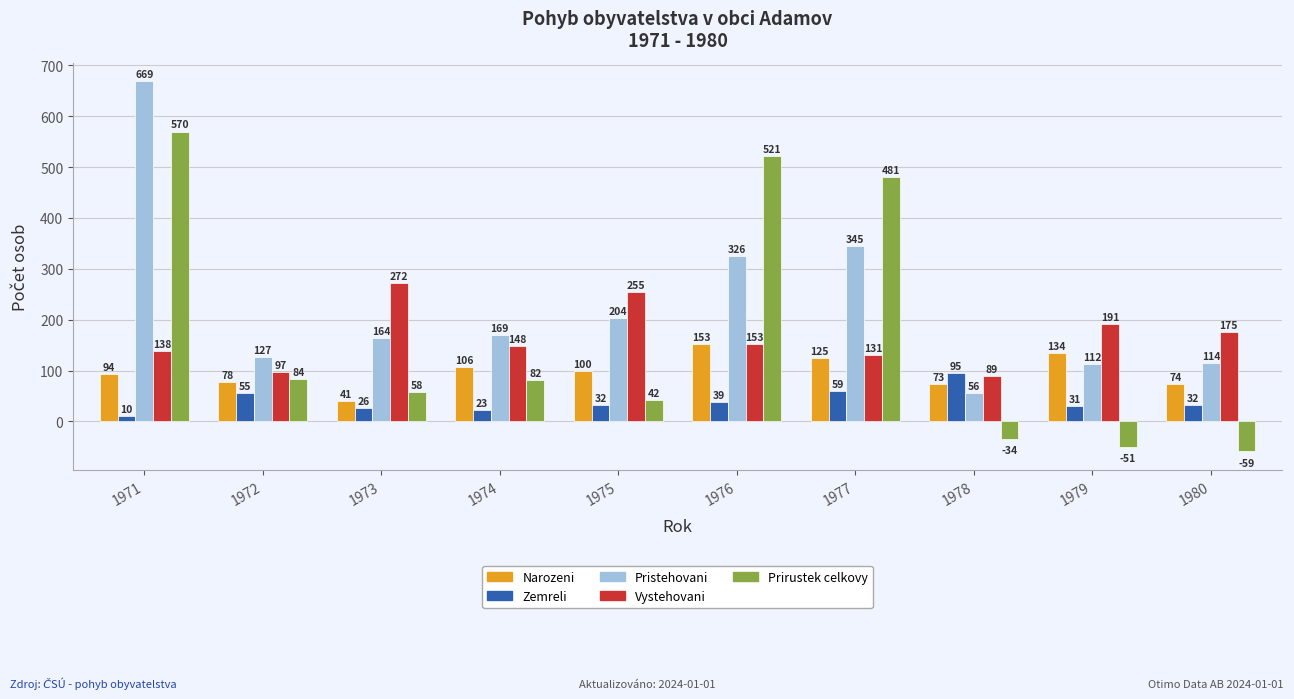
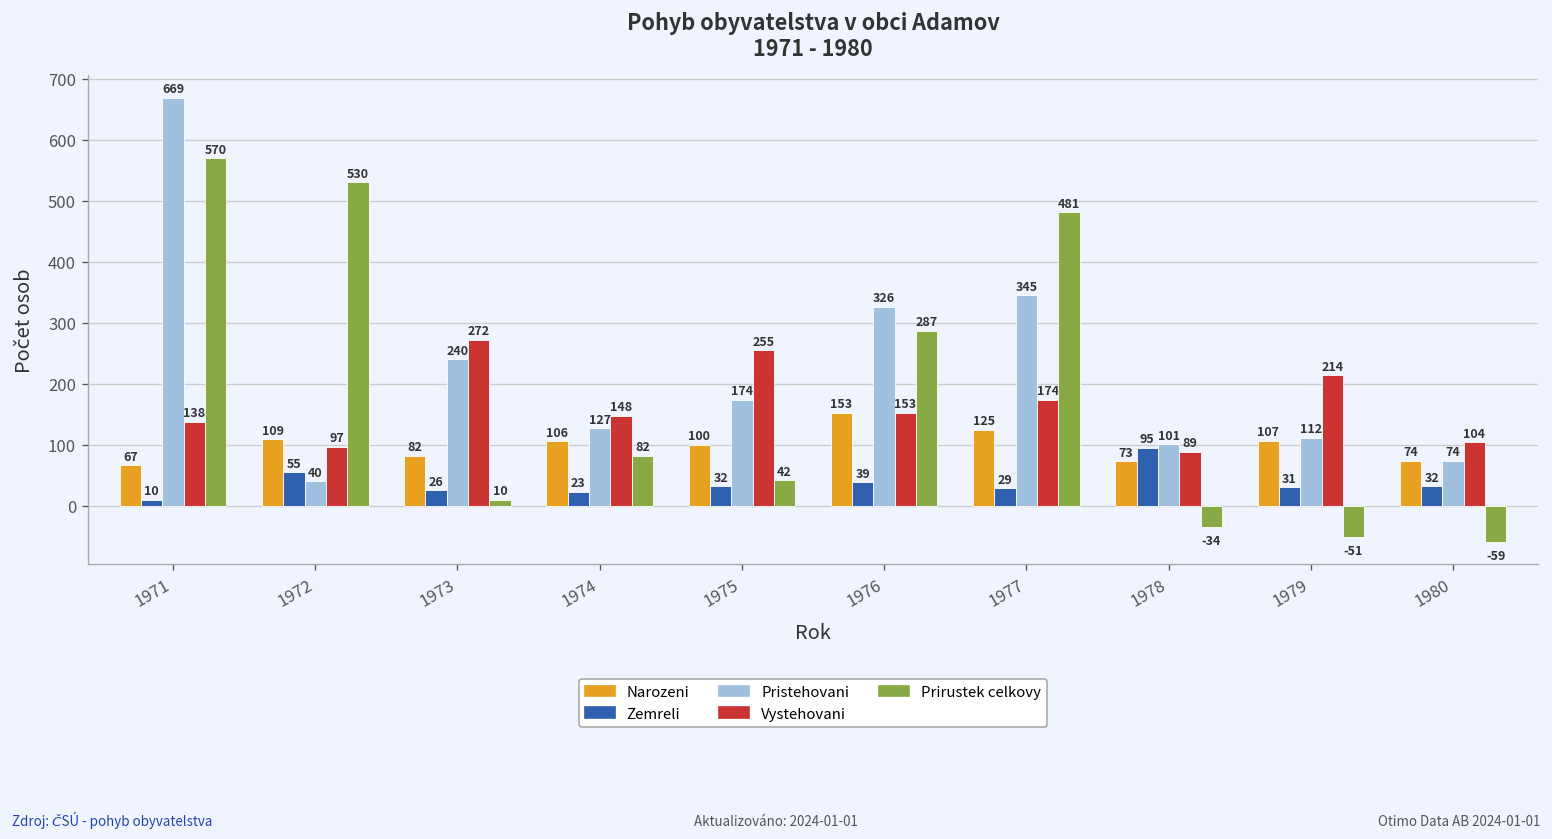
  {
    "Narozeni": {
-     "1971": 94,
-     "1972": 78,
-     "1973": 41,
+     "1971": 67,
+     "1972": 109,
+     "1973": 82,
      "1974": 106,
      "1975": 100,
      "1976": 153,
      "1977": 125,
      "1978": 73,
-     "1979": 134,
+     "1979": 107,
      "1980": 74
    },
    "Zemreli": {
      "1971": 10,
      "1972": 55,
      "1973": 26,
      "1974": 23,
      "1975": 32,
      "1976": 39,
-     "1977": 59,
+     "1977": 29,
      "1978": 95,
      "1979": 31,
      "1980": 32
    },
    "Pristehovani": {
      "1971": 669,
-     "1972": 127,
-     "1973": 164,
-     "1974": 169,
-     "1975": 204,
+     "1972": 40,
+     "1973": 240,
+     "1974": 127,
+     "1975": 174,
      "1976": 326,
      "1977": 345,
-     "1978": 56,
+     "1978": 101,
      "1979": 112,
-     "1980": 114
+     "1980": 74
    },
    "Vystehovani": {
      "1971": 138,
      "1972": 97,
      "1973": 272,
      "1974": 148,
      "1975": 255,
      "1976": 153,
-     "1977": 131,
+     "1977": 174,
      "1978": 89,
-     "1979": 191,
-     "1980": 175
+     "1979": 214,
+     "1980": 104
    },
    "Prirustek celkovy": {
      "1971": 570,
-     "1972": 84,
-     "1973": 58,
+     "1972": 530,
+     "1973": 10,
      "1974": 82,
      "1975": 42,
-     "1976": 521,
+     "1976": 287,
      "1977": 481,
      "1978": -34,
      "1979": -51,
      "1980": -59
    }
  }
